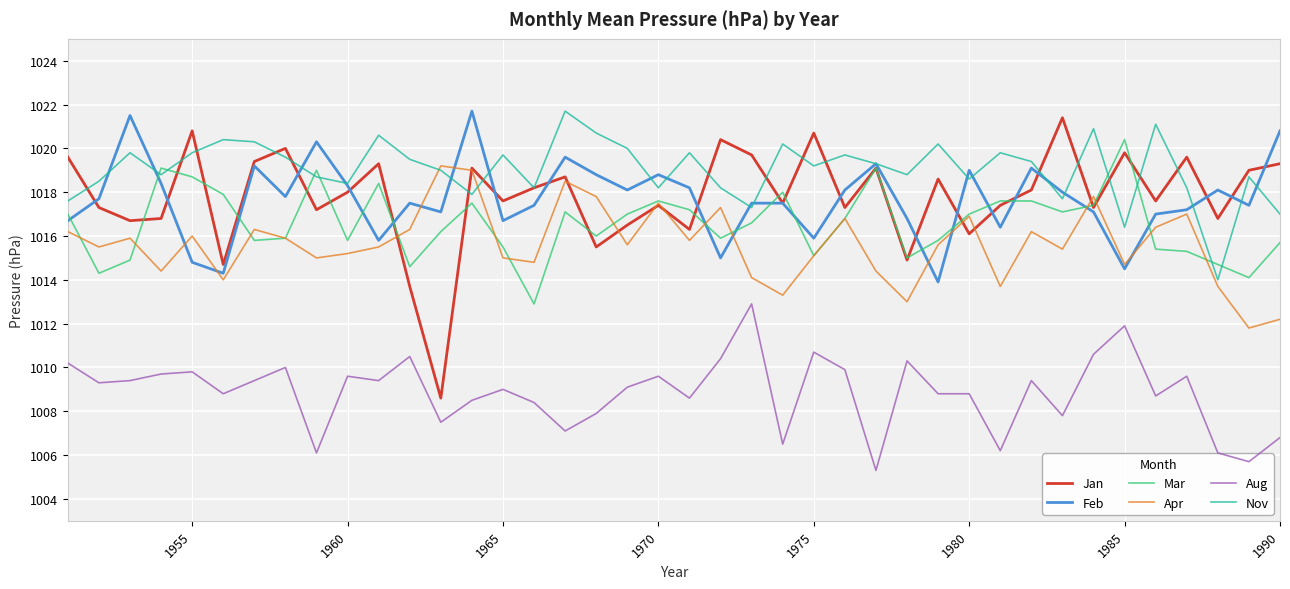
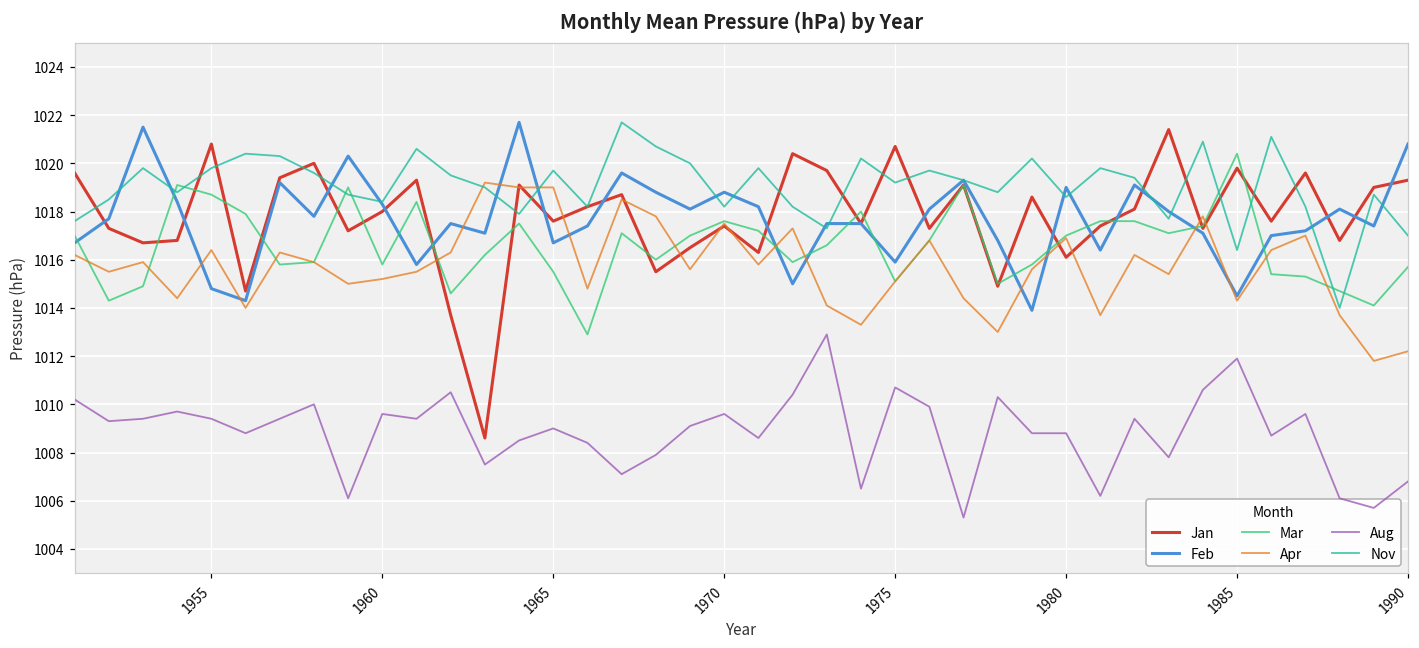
  {
    "Jan": {
      "1955": 1020.8,
      "1960": 1018.0,
      "1965": 1017.6,
      "1975": 1020.7,
      "1980": 1016.1,
      "1985": 1019.8,
      "1990": 1019.3
    },
    "Feb": {
      "1955": 1014.8,
      "1965": 1016.7,
      "1970": 1018.8,
      "1975": 1015.9,
      "1980": 1019.0,
      "1985": 1014.5,
      "1990": 1020.8
    },
    "Apr": {
-     "1955": 1016.0,
+     "1955": 1016.4,
      "1960": 1015.2,
-     "1965": 1015,
-     "1985": 1014.7,
+     "1965": 1019,
+     "1985": 1014.3,
      "1990": 1012.2
    },
    "Aug": {
-     "1955": 1009.8,
+     "1955": 1009.4,
      "1960": 1009.6,
      "1965": 1009.0,
      "1970": 1009.6,
      "1975": 1010.7,
      "1980": 1008.8,
      "1985": 1011.9,
      "1990": 1006.8
    }
  }
